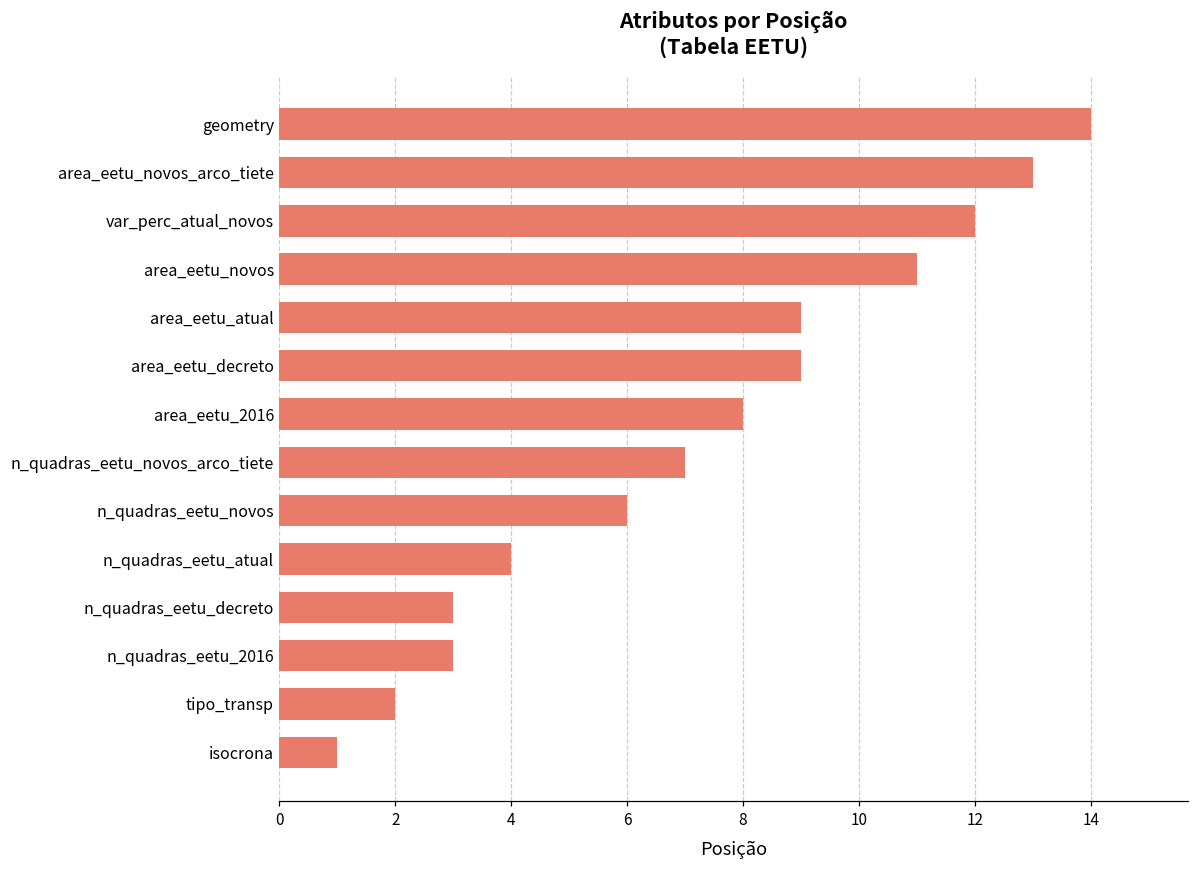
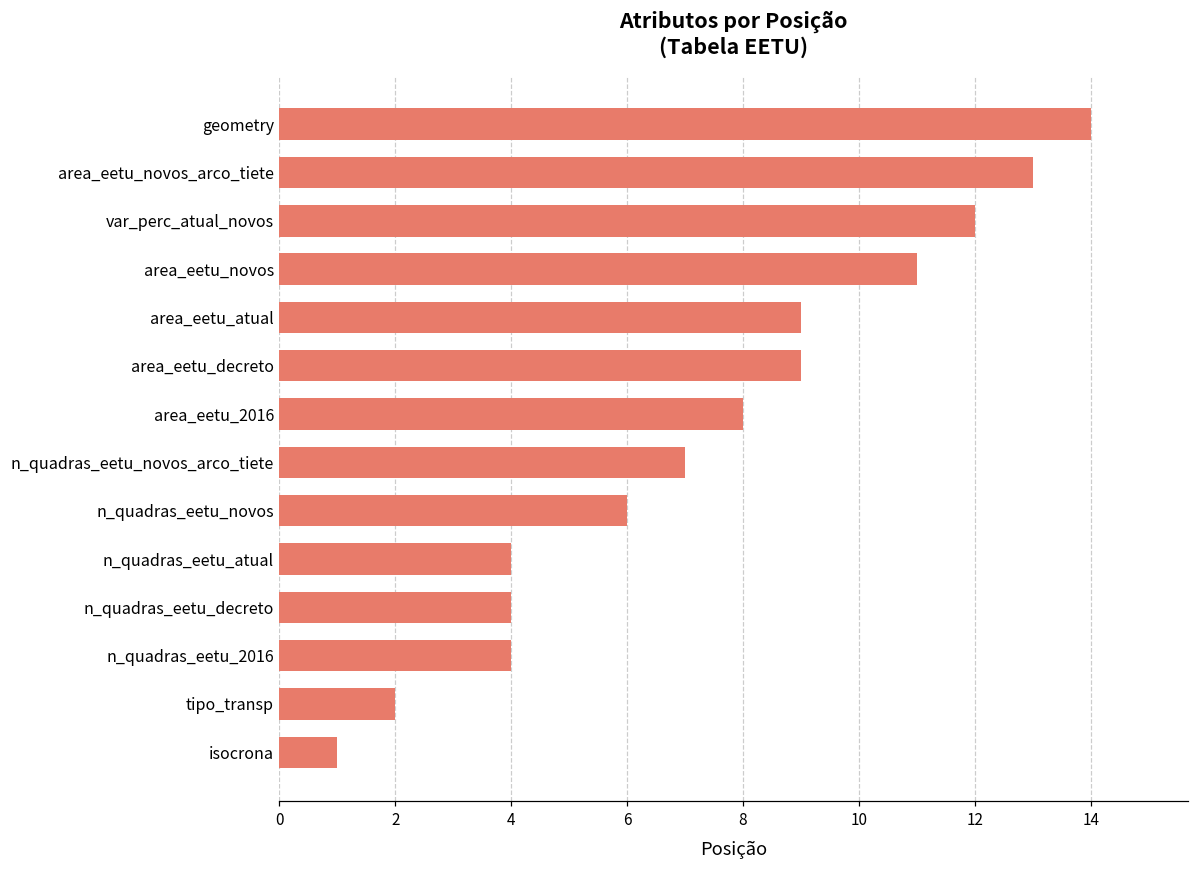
  {
    "geometry": 14,
    "area_eetu_novos_arco_tiete": 13,
    "var_perc_atual_novos": 12,
    "area_eetu_novos": 11,
    "area_eetu_atual": 9,
    "area_eetu_decreto": 9,
    "area_eetu_2016": 8,
    "n_quadras_eetu_novos_arco_tiete": 7,
    "n_quadras_eetu_novos": 6,
    "n_quadras_eetu_atual": 4,
-   "n_quadras_eetu_decreto": 3,
-   "n_quadras_eetu_2016": 3,
+   "n_quadras_eetu_decreto": 4,
+   "n_quadras_eetu_2016": 4,
    "tipo_transp": 2,
    "isocrona": 1
  }
